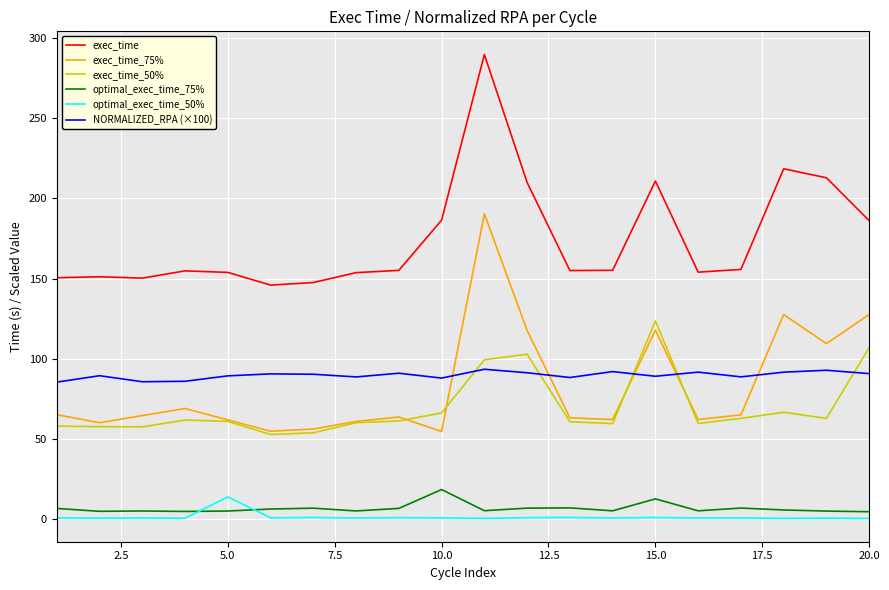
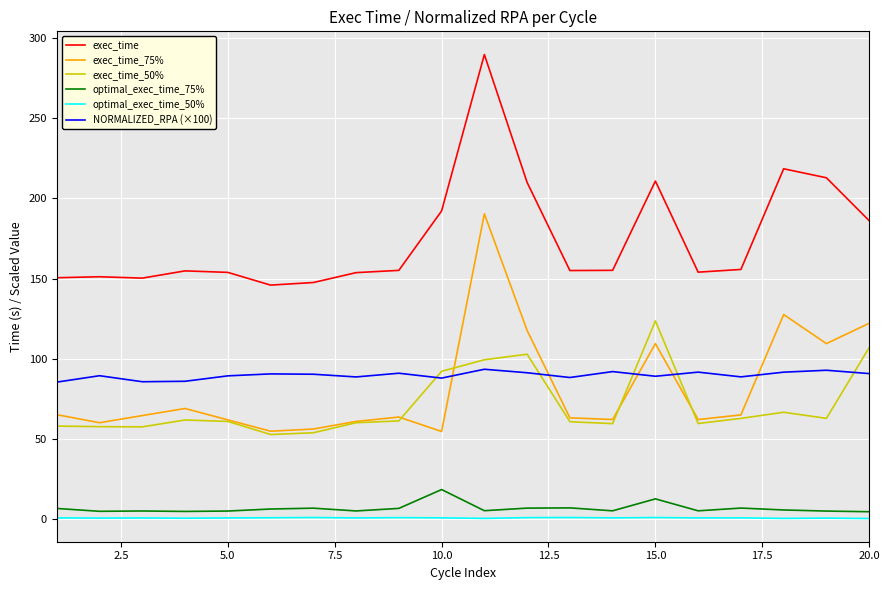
  {
    "exec_time": {
      "5.0": 154,
-     "10.0": 186,
+     "10.0": 192,
      "15.0": 211,
      "20.0": 186
    },
    "exec_time_75%": {
      "10.0": 55,
-     "15.0": 118,
-     "20.0": 128
+     "15.0": 109,
+     "20.0": 122
    },
    "exec_time_50%": {
-     "10.0": 66,
+     "10.0": 92,
      "15.0": 124,
      "20.0": 107
    },
    "optimal_exec_time_75%": {
      "5.0": 5,
      "10.0": 19,
      "15.0": 13,
      "20.0": 5
    },
    "optimal_exec_time_50%": {
-     "5.0": 14,
+     "5.0": 1,
      "10.0": 1,
      "15.0": 1,
      "20.0": 0
    },
    "NORMALIZED_RPA (×100)": {
      "5.0": 89,
      "10.0": 88,
      "15.0": 89,
      "20.0": 91
    }
  }
